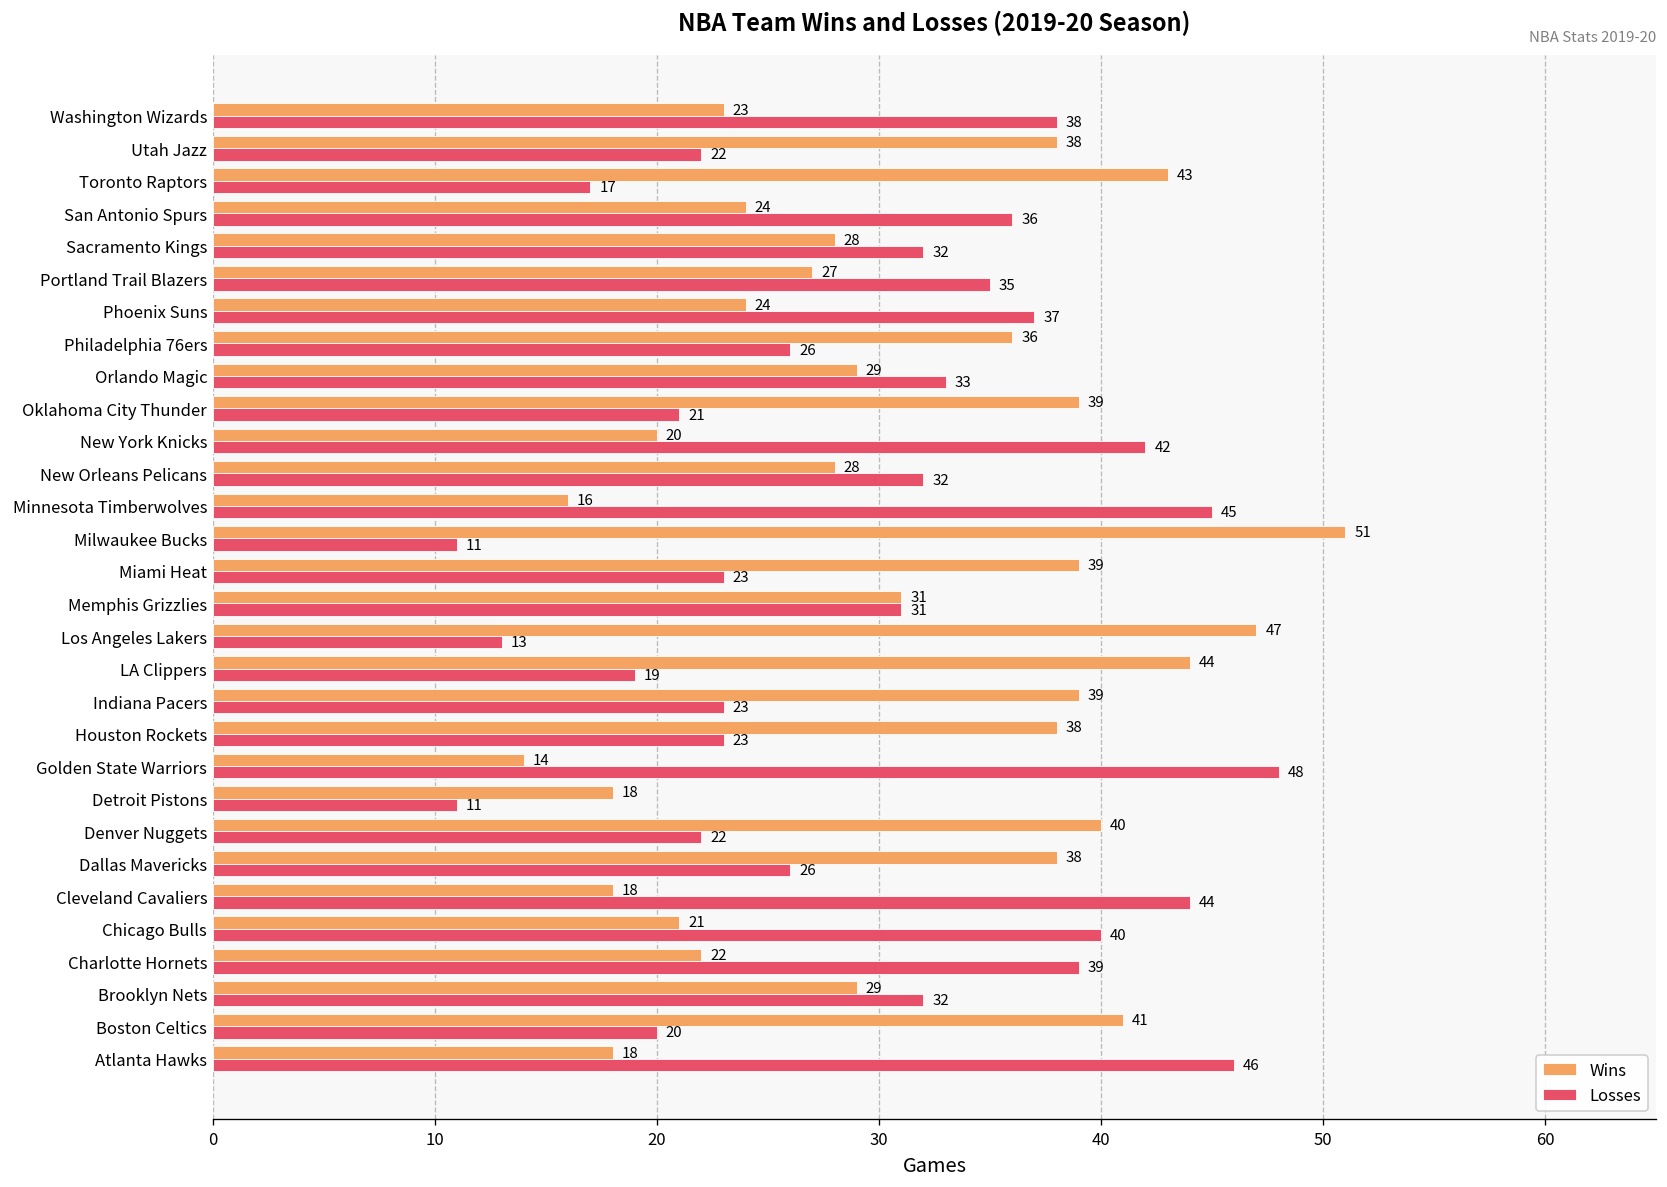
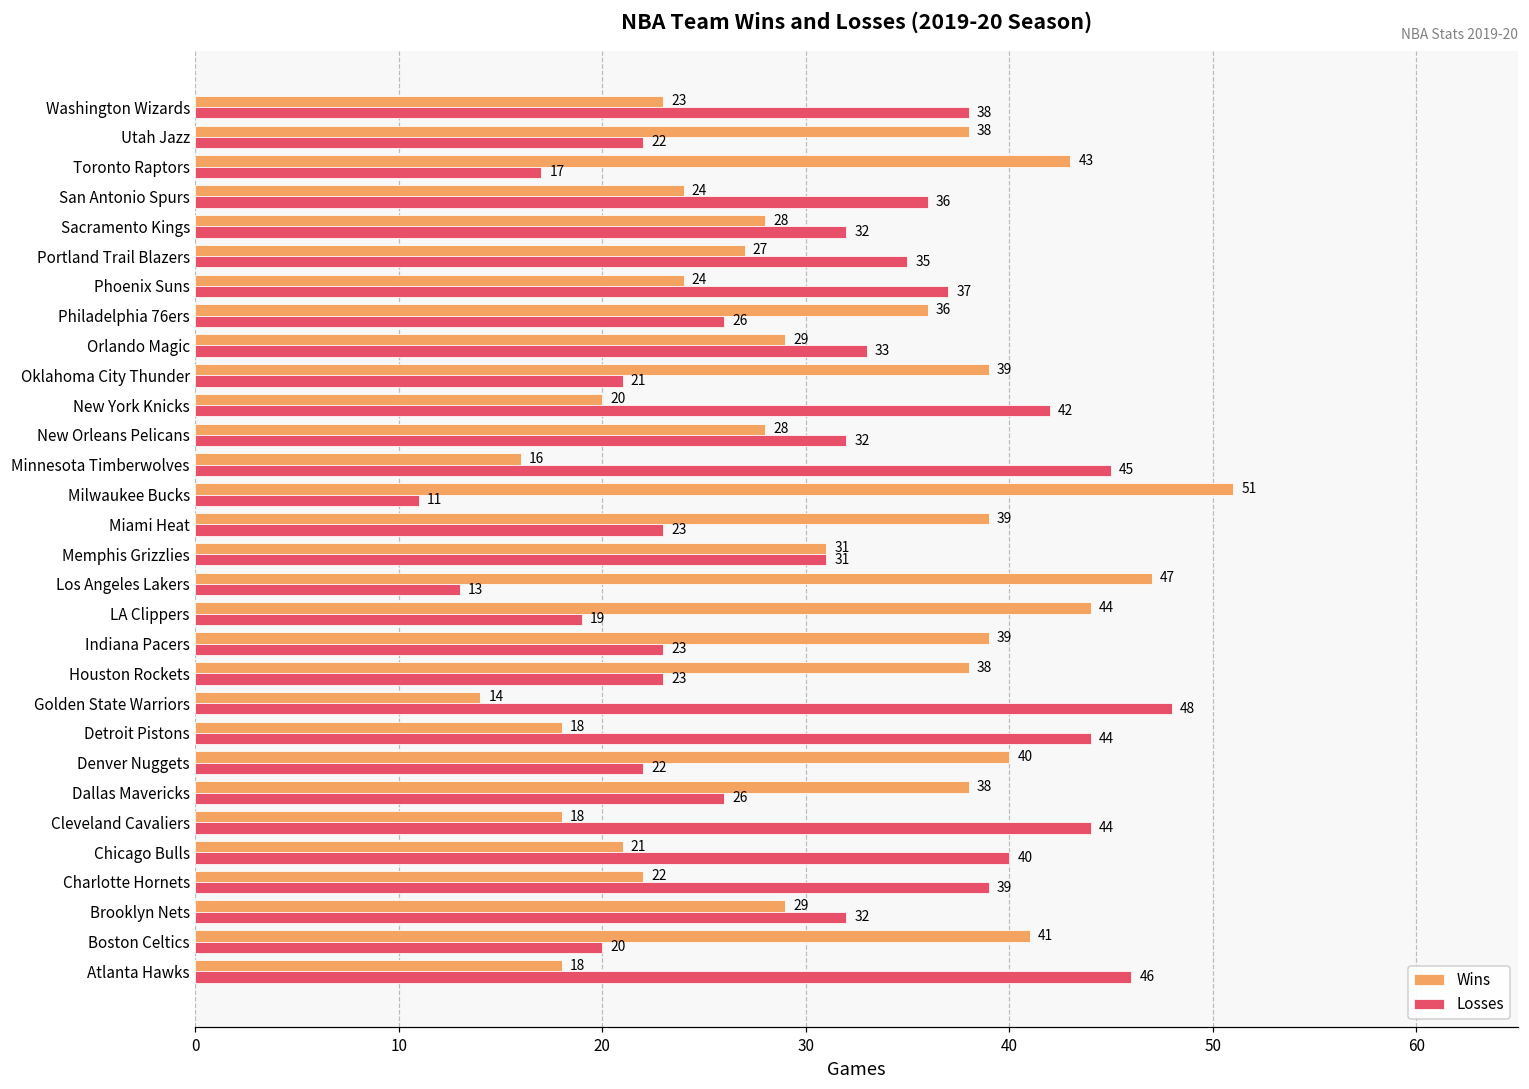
  {
    "Wins": {
      "Washington Wizards": 23,
      "Utah Jazz": 38,
      "Toronto Raptors": 43,
      "San Antonio Spurs": 24,
      "Sacramento Kings": 28,
      "Portland Trail Blazers": 27,
      "Phoenix Suns": 24,
      "Philadelphia 76ers": 36,
      "Orlando Magic": 29,
      "Oklahoma City Thunder": 39,
      "New York Knicks": 20,
      "New Orleans Pelicans": 28,
      "Minnesota Timberwolves": 16,
      "Milwaukee Bucks": 51,
      "Miami Heat": 39,
      "Los Angeles Lakers": 47,
      "LA Clippers": 44,
      "Indiana Pacers": 39,
      "Houston Rockets": 38,
      "Golden State Warriors": 14,
      "Detroit Pistons": 18,
      "Denver Nuggets": 40,
      "Dallas Mavericks": 38,
      "Cleveland Cavaliers": 18,
      "Chicago Bulls": 21,
      "Charlotte Hornets": 22,
      "Brooklyn Nets": 29,
      "Boston Celtics": 41,
      "Atlanta Hawks": 18
    },
    "Losses": {
      "Washington Wizards": 38,
      "Utah Jazz": 22,
      "Toronto Raptors": 17,
      "San Antonio Spurs": 36,
      "Sacramento Kings": 32,
      "Portland Trail Blazers": 35,
      "Phoenix Suns": 37,
      "Philadelphia 76ers": 26,
      "Orlando Magic": 33,
      "Oklahoma City Thunder": 21,
      "New York Knicks": 42,
      "New Orleans Pelicans": 32,
      "Minnesota Timberwolves": 45,
      "Milwaukee Bucks": 11,
      "Miami Heat": 23,
      "Los Angeles Lakers": 13,
      "LA Clippers": 19,
      "Indiana Pacers": 23,
      "Houston Rockets": 23,
      "Golden State Warriors": 48,
-     "Detroit Pistons": 11,
+     "Detroit Pistons": 44,
      "Denver Nuggets": 22,
      "Dallas Mavericks": 26,
      "Cleveland Cavaliers": 44,
      "Chicago Bulls": 40,
      "Charlotte Hornets": 39,
      "Brooklyn Nets": 32,
      "Boston Celtics": 20,
      "Atlanta Hawks": 46
    }
  }
